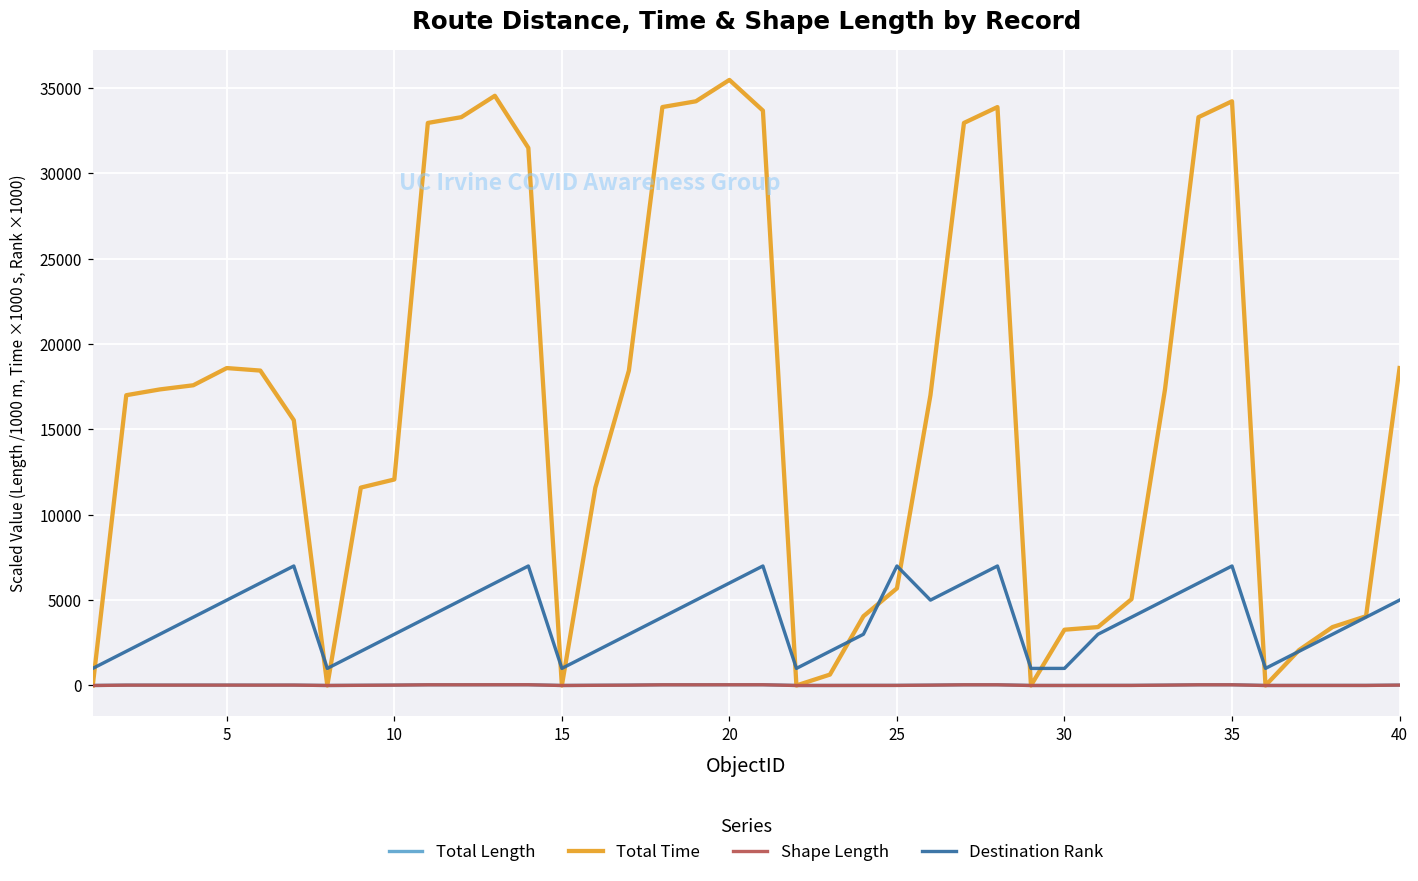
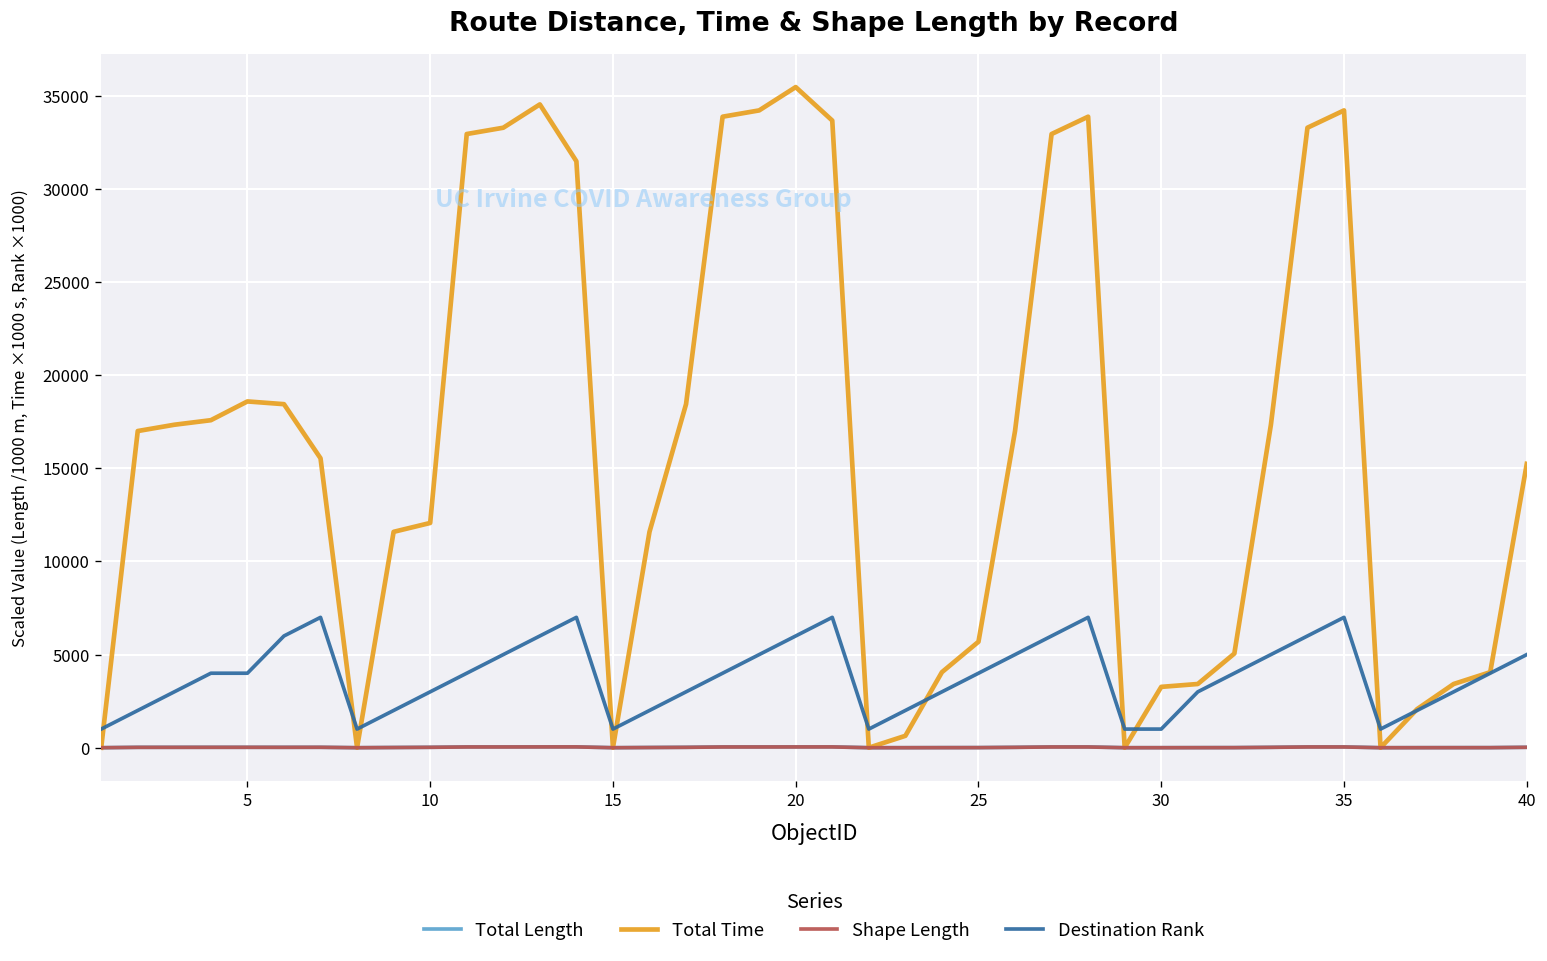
  {
    "Total Time": {
      "5": 18600,
      "10": 12100,
      "20": 35500,
      "25": 5700,
      "30": 3300,
      "35": 34200,
-     "40": 18600
+     "40": 15200
    },
    "Destination Rank": {
-     "5": 5000,
+     "5": 4000,
      "10": 3000,
      "15": 1000,
      "20": 6000,
-     "25": 7000,
+     "25": 4000,
      "30": 1000,
      "35": 7000,
      "40": 5000
    }
  }
